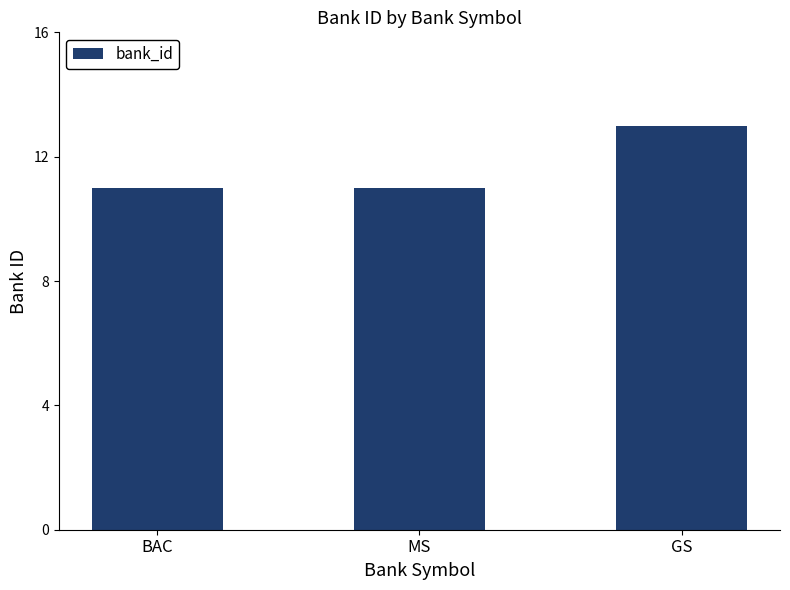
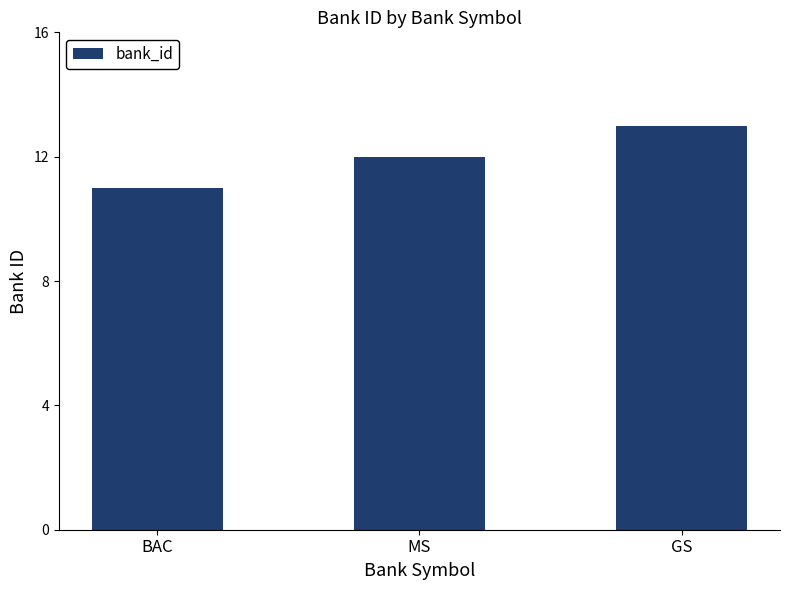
  {
    "BAC": 11,
-   "MS": 11,
+   "MS": 12,
    "GS": 13
  }
